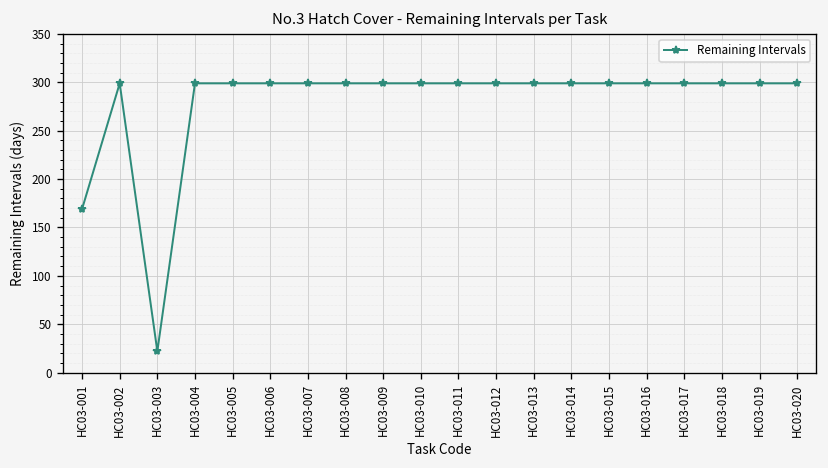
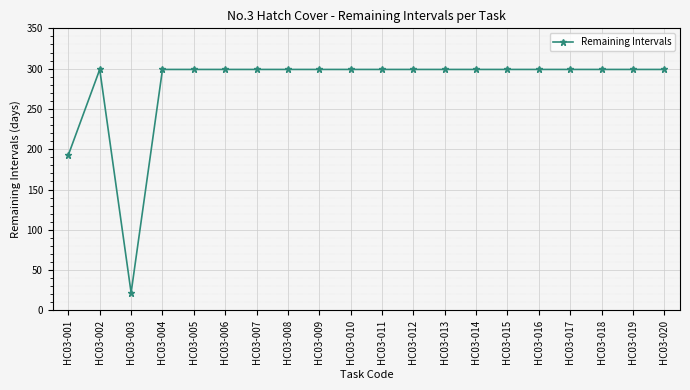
  {
-   "HC03-001": 170,
+   "HC03-001": 190,
    "HC03-002": 300,
    "HC03-003": 20,
    "HC03-004": 300,
    "HC03-005": 300,
    "HC03-006": 300,
    "HC03-007": 300,
    "HC03-008": 300,
    "HC03-009": 300,
    "HC03-010": 300,
    "HC03-011": 300,
    "HC03-012": 300,
    "HC03-013": 300,
    "HC03-014": 300,
    "HC03-015": 300,
    "HC03-016": 300,
    "HC03-017": 300,
    "HC03-018": 300,
    "HC03-019": 300,
    "HC03-020": 300
  }
